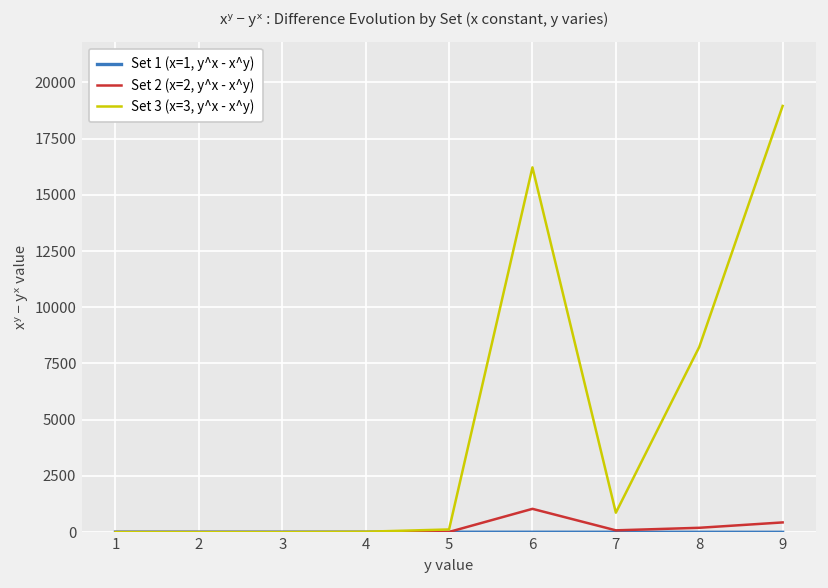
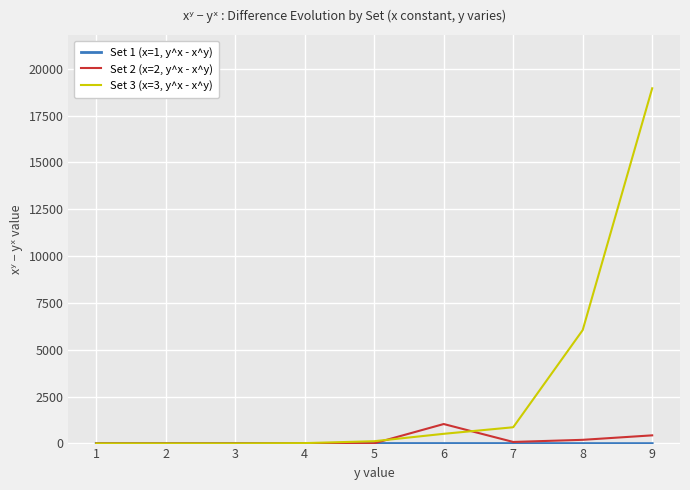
  {
    "Set 1 (x=1, y^x - x^y)": {
      "6": 0,
      "8": 0,
      "9": 0
    },
    "Set 2 (x=2, y^x - x^y)": {
      "6": 1000,
      "8": 200,
      "9": 400
    },
    "Set 3 (x=3, y^x - x^y)": {
-     "6": 16200,
+     "6": 500,
      "7": 900,
-     "8": 8200,
+     "8": 6000,
      "9": 19000
    }
  }
